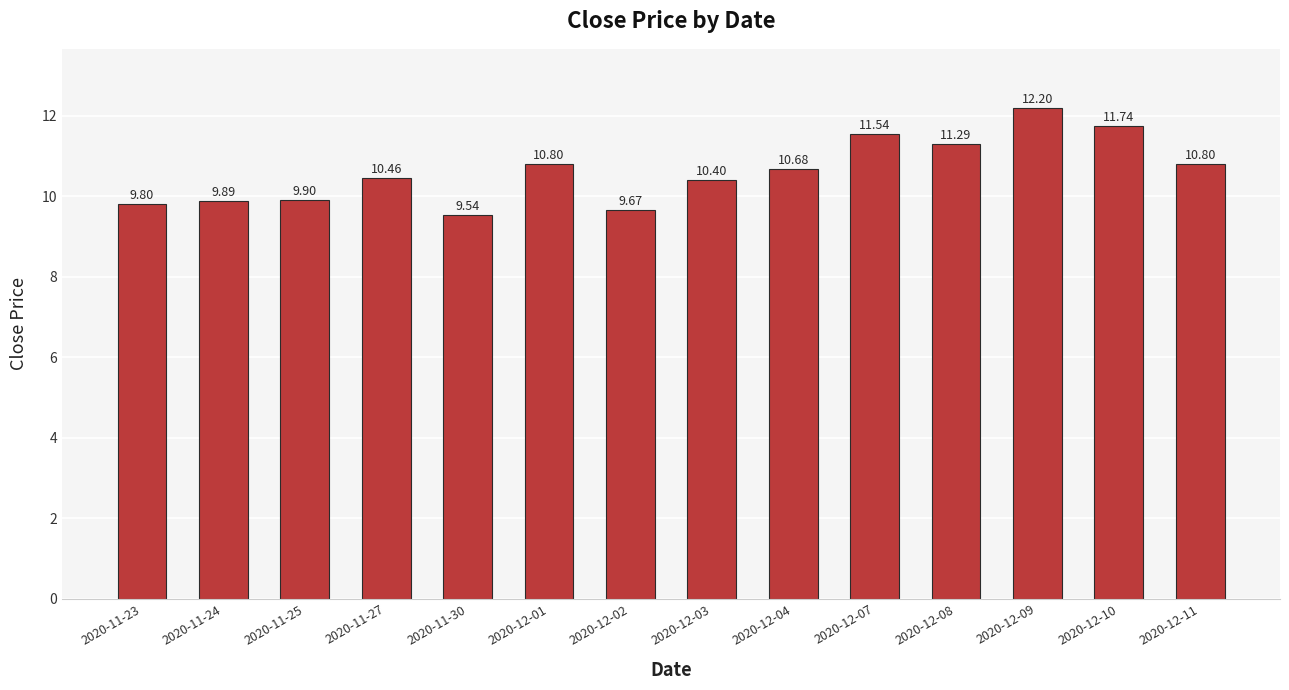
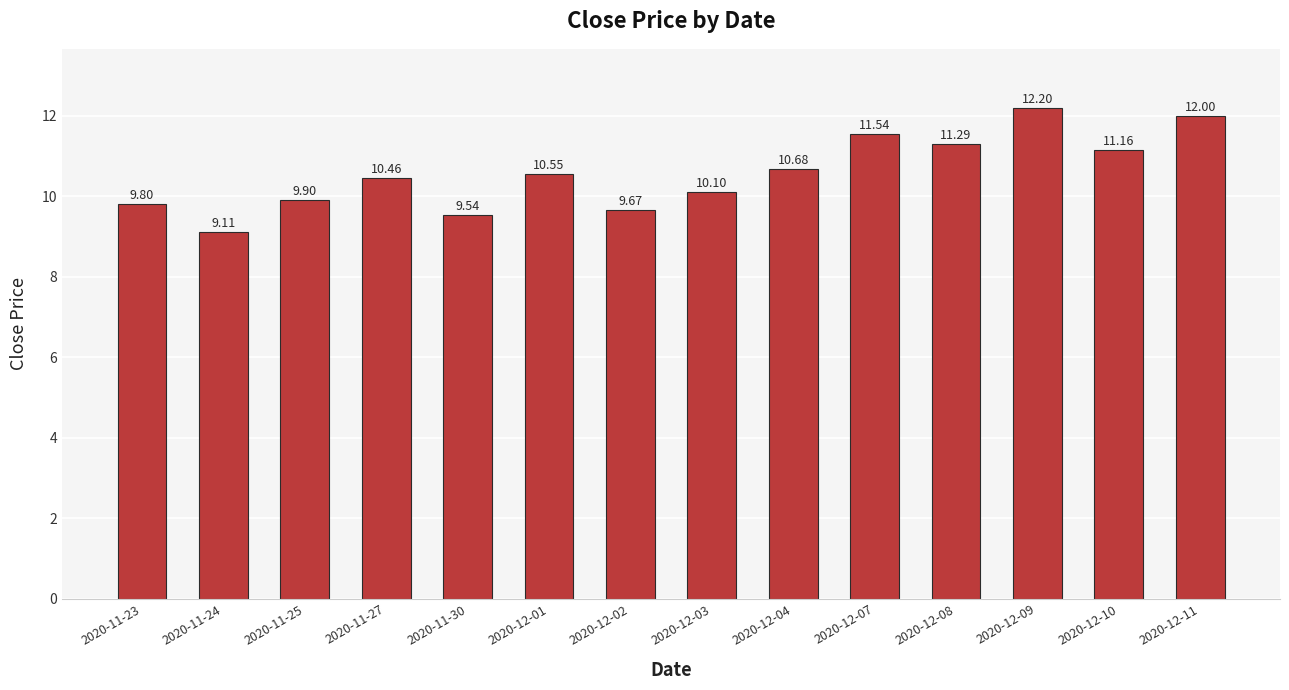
  {
    "2020-11-23": 9.80,
-   "2020-11-24": 9.89,
+   "2020-11-24": 9.11,
    "2020-11-25": 9.90,
    "2020-11-27": 10.46,
    "2020-11-30": 9.54,
-   "2020-12-01": 10.80,
+   "2020-12-01": 10.55,
    "2020-12-02": 9.67,
-   "2020-12-03": 10.40,
+   "2020-12-03": 10.10,
    "2020-12-04": 10.68,
    "2020-12-07": 11.54,
    "2020-12-08": 11.29,
    "2020-12-09": 12.20,
-   "2020-12-10": 11.74,
-   "2020-12-11": 10.80
+   "2020-12-10": 11.16,
+   "2020-12-11": 12.00
  }
